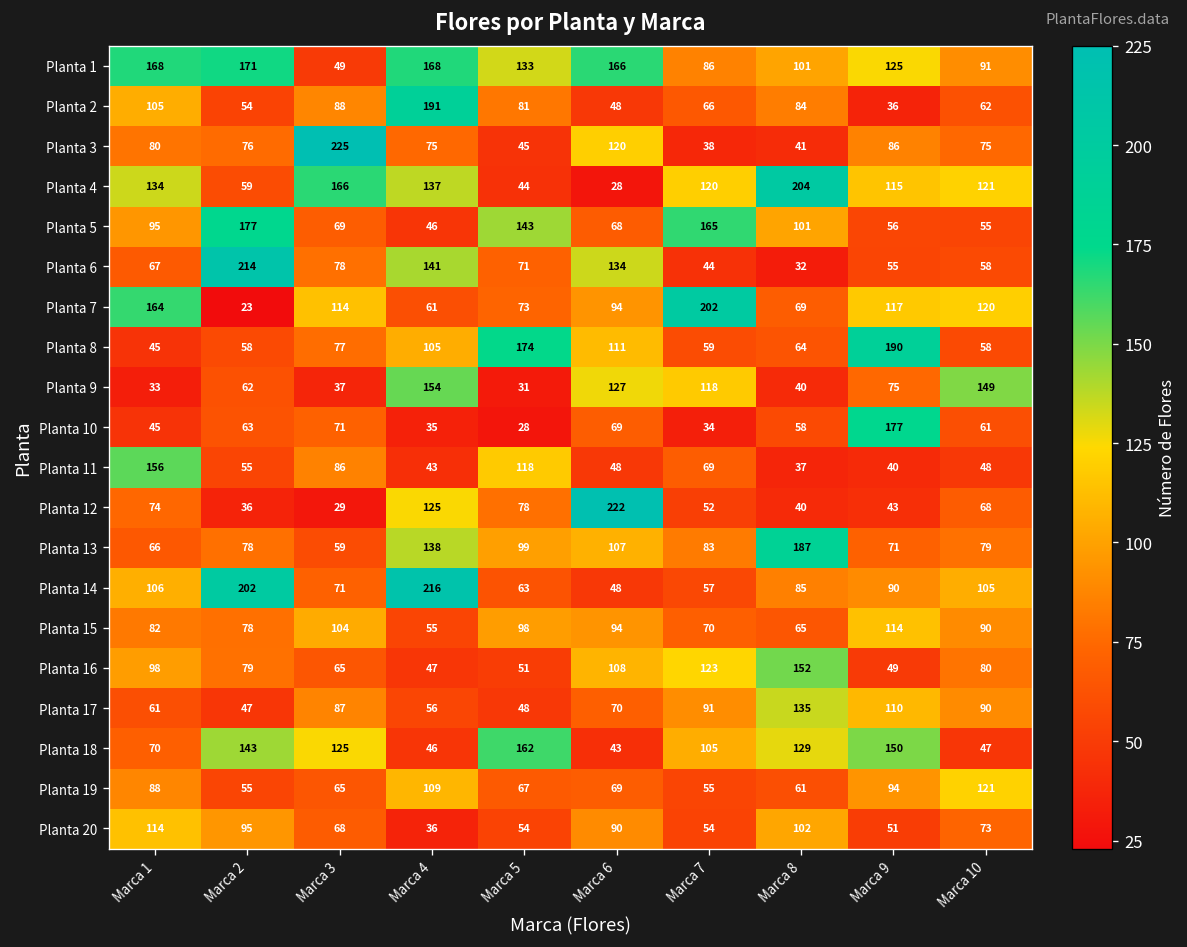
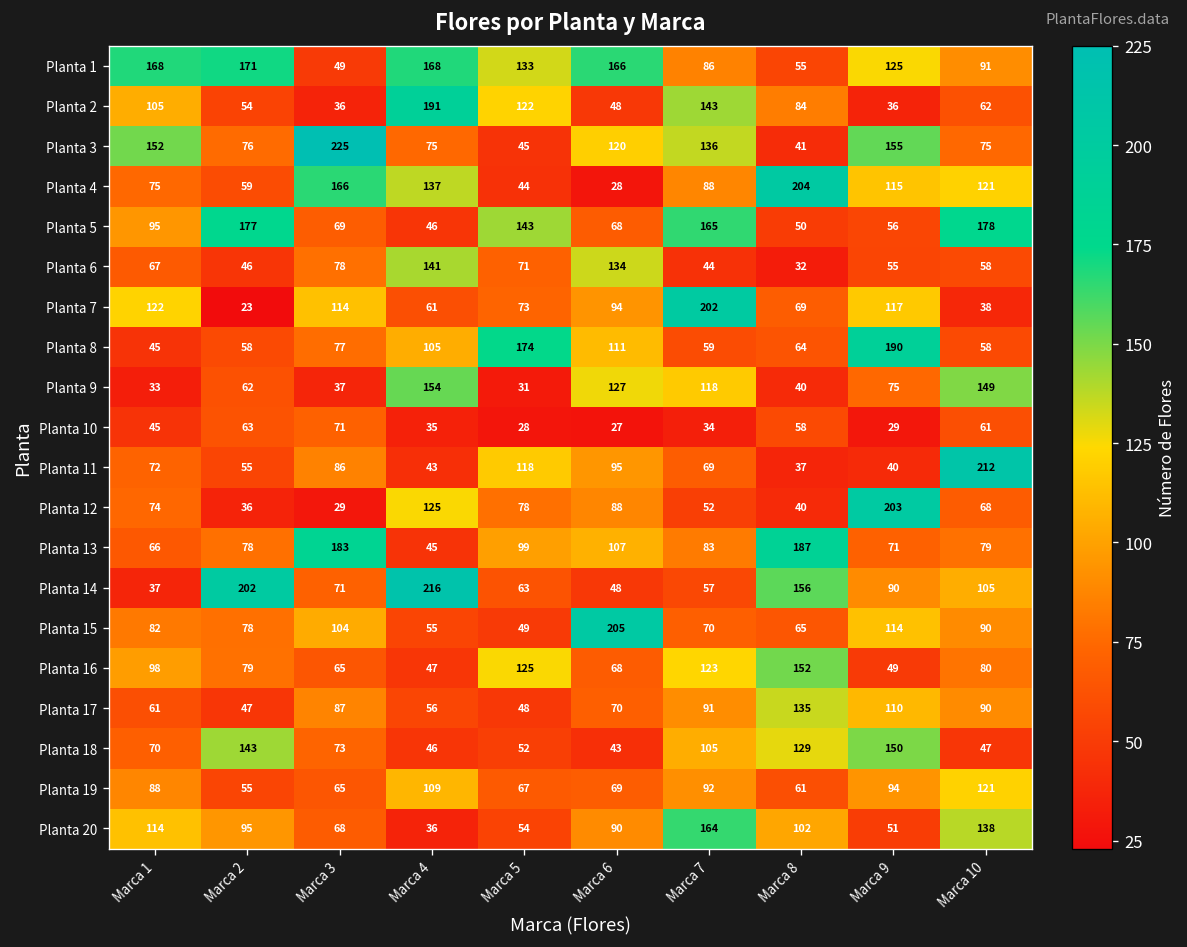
  {
    "Planta 1": {
      "Marca 1": 168,
      "Marca 2": 171,
      "Marca 3": 49,
      "Marca 4": 168,
      "Marca 5": 133,
      "Marca 6": 166,
      "Marca 7": 86,
-     "Marca 8": 101,
+     "Marca 8": 55,
      "Marca 9": 125,
      "Marca 10": 91
    },
    "Planta 2": {
      "Marca 1": 105,
      "Marca 2": 54,
-     "Marca 3": 88,
+     "Marca 3": 36,
      "Marca 4": 191,
-     "Marca 5": 81,
+     "Marca 5": 122,
      "Marca 6": 48,
-     "Marca 7": 66,
+     "Marca 7": 143,
      "Marca 8": 84,
      "Marca 9": 36,
      "Marca 10": 62
    },
    "Planta 3": {
-     "Marca 1": 80,
+     "Marca 1": 152,
      "Marca 2": 76,
      "Marca 3": 225,
      "Marca 4": 75,
      "Marca 5": 45,
      "Marca 6": 120,
-     "Marca 7": 38,
+     "Marca 7": 136,
      "Marca 8": 41,
-     "Marca 9": 86,
+     "Marca 9": 155,
      "Marca 10": 75
    },
    "Planta 4": {
-     "Marca 1": 134,
+     "Marca 1": 75,
      "Marca 2": 59,
      "Marca 3": 166,
      "Marca 4": 137,
      "Marca 5": 44,
      "Marca 6": 28,
-     "Marca 7": 120,
+     "Marca 7": 88,
      "Marca 8": 204,
      "Marca 9": 115,
      "Marca 10": 121
    },
    "Planta 5": {
      "Marca 1": 95,
      "Marca 2": 177,
      "Marca 3": 69,
      "Marca 4": 46,
      "Marca 5": 143,
      "Marca 6": 68,
      "Marca 7": 165,
-     "Marca 8": 101,
+     "Marca 8": 50,
      "Marca 9": 56,
-     "Marca 10": 55
+     "Marca 10": 178
    },
    "Planta 6": {
      "Marca 1": 67,
-     "Marca 2": 214,
+     "Marca 2": 46,
      "Marca 3": 78,
      "Marca 4": 141,
      "Marca 5": 71,
      "Marca 6": 134,
      "Marca 7": 44,
      "Marca 8": 32,
      "Marca 9": 55,
      "Marca 10": 58
    },
    "Planta 7": {
-     "Marca 1": 164,
+     "Marca 1": 122,
      "Marca 2": 23,
      "Marca 3": 114,
      "Marca 4": 61,
      "Marca 5": 73,
      "Marca 6": 94,
      "Marca 7": 202,
      "Marca 8": 69,
      "Marca 9": 117,
-     "Marca 10": 120
+     "Marca 10": 38
    },
    "Planta 8": {
      "Marca 1": 45,
      "Marca 2": 58,
      "Marca 3": 77,
      "Marca 4": 105,
      "Marca 5": 174,
      "Marca 6": 111,
      "Marca 7": 59,
      "Marca 8": 64,
      "Marca 9": 190,
      "Marca 10": 58
    },
    "Planta 9": {
      "Marca 1": 33,
      "Marca 2": 62,
      "Marca 3": 37,
      "Marca 4": 154,
      "Marca 5": 31,
      "Marca 6": 127,
      "Marca 7": 118,
      "Marca 8": 40,
      "Marca 9": 75,
      "Marca 10": 149
    },
    "Planta 10": {
      "Marca 1": 45,
      "Marca 2": 63,
      "Marca 3": 71,
      "Marca 4": 35,
      "Marca 5": 28,
-     "Marca 6": 69,
+     "Marca 6": 27,
      "Marca 7": 34,
      "Marca 8": 58,
-     "Marca 9": 177,
+     "Marca 9": 29,
      "Marca 10": 61
    },
    "Planta 11": {
-     "Marca 1": 156,
+     "Marca 1": 72,
      "Marca 2": 55,
      "Marca 3": 86,
      "Marca 4": 43,
      "Marca 5": 118,
-     "Marca 6": 48,
+     "Marca 6": 95,
      "Marca 7": 69,
      "Marca 8": 37,
      "Marca 9": 40,
-     "Marca 10": 48
+     "Marca 10": 212
    },
    "Planta 12": {
      "Marca 1": 74,
      "Marca 2": 36,
      "Marca 3": 29,
      "Marca 4": 125,
      "Marca 5": 78,
-     "Marca 6": 222,
+     "Marca 6": 88,
      "Marca 7": 52,
      "Marca 8": 40,
-     "Marca 9": 43,
+     "Marca 9": 203,
      "Marca 10": 68
    },
    "Planta 13": {
      "Marca 1": 66,
      "Marca 2": 78,
-     "Marca 3": 59,
-     "Marca 4": 138,
+     "Marca 3": 183,
+     "Marca 4": 45,
      "Marca 5": 99,
      "Marca 6": 107,
      "Marca 7": 83,
      "Marca 8": 187,
      "Marca 9": 71,
      "Marca 10": 79
    },
    "Planta 14": {
-     "Marca 1": 106,
+     "Marca 1": 37,
      "Marca 2": 202,
      "Marca 3": 71,
      "Marca 4": 216,
      "Marca 5": 63,
      "Marca 6": 48,
      "Marca 7": 57,
-     "Marca 8": 85,
+     "Marca 8": 156,
      "Marca 9": 90,
      "Marca 10": 105
    },
    "Planta 15": {
      "Marca 1": 82,
      "Marca 2": 78,
      "Marca 3": 104,
      "Marca 4": 55,
-     "Marca 5": 98,
-     "Marca 6": 94,
+     "Marca 5": 49,
+     "Marca 6": 205,
      "Marca 7": 70,
      "Marca 8": 65,
      "Marca 9": 114,
      "Marca 10": 90
    },
    "Planta 16": {
      "Marca 1": 98,
      "Marca 2": 79,
      "Marca 3": 65,
      "Marca 4": 47,
-     "Marca 5": 51,
-     "Marca 6": 108,
+     "Marca 5": 125,
+     "Marca 6": 68,
      "Marca 7": 123,
      "Marca 8": 152,
      "Marca 9": 49,
      "Marca 10": 80
    },
    "Planta 17": {
      "Marca 1": 61,
      "Marca 2": 47,
      "Marca 3": 87,
      "Marca 4": 56,
      "Marca 5": 48,
      "Marca 6": 70,
      "Marca 7": 91,
      "Marca 8": 135,
      "Marca 9": 110,
      "Marca 10": 90
    },
    "Planta 18": {
      "Marca 1": 70,
      "Marca 2": 143,
-     "Marca 3": 125,
+     "Marca 3": 73,
      "Marca 4": 46,
-     "Marca 5": 162,
+     "Marca 5": 52,
      "Marca 6": 43,
      "Marca 7": 105,
      "Marca 8": 129,
      "Marca 9": 150,
      "Marca 10": 47
    },
    "Planta 19": {
      "Marca 1": 88,
      "Marca 2": 55,
      "Marca 3": 65,
      "Marca 4": 109,
      "Marca 5": 67,
      "Marca 6": 69,
-     "Marca 7": 55,
+     "Marca 7": 92,
      "Marca 8": 61,
      "Marca 9": 94,
      "Marca 10": 121
    },
    "Planta 20": {
      "Marca 1": 114,
      "Marca 2": 95,
      "Marca 3": 68,
      "Marca 4": 36,
      "Marca 5": 54,
      "Marca 6": 90,
-     "Marca 7": 54,
+     "Marca 7": 164,
      "Marca 8": 102,
      "Marca 9": 51,
-     "Marca 10": 73
+     "Marca 10": 138
    }
  }
